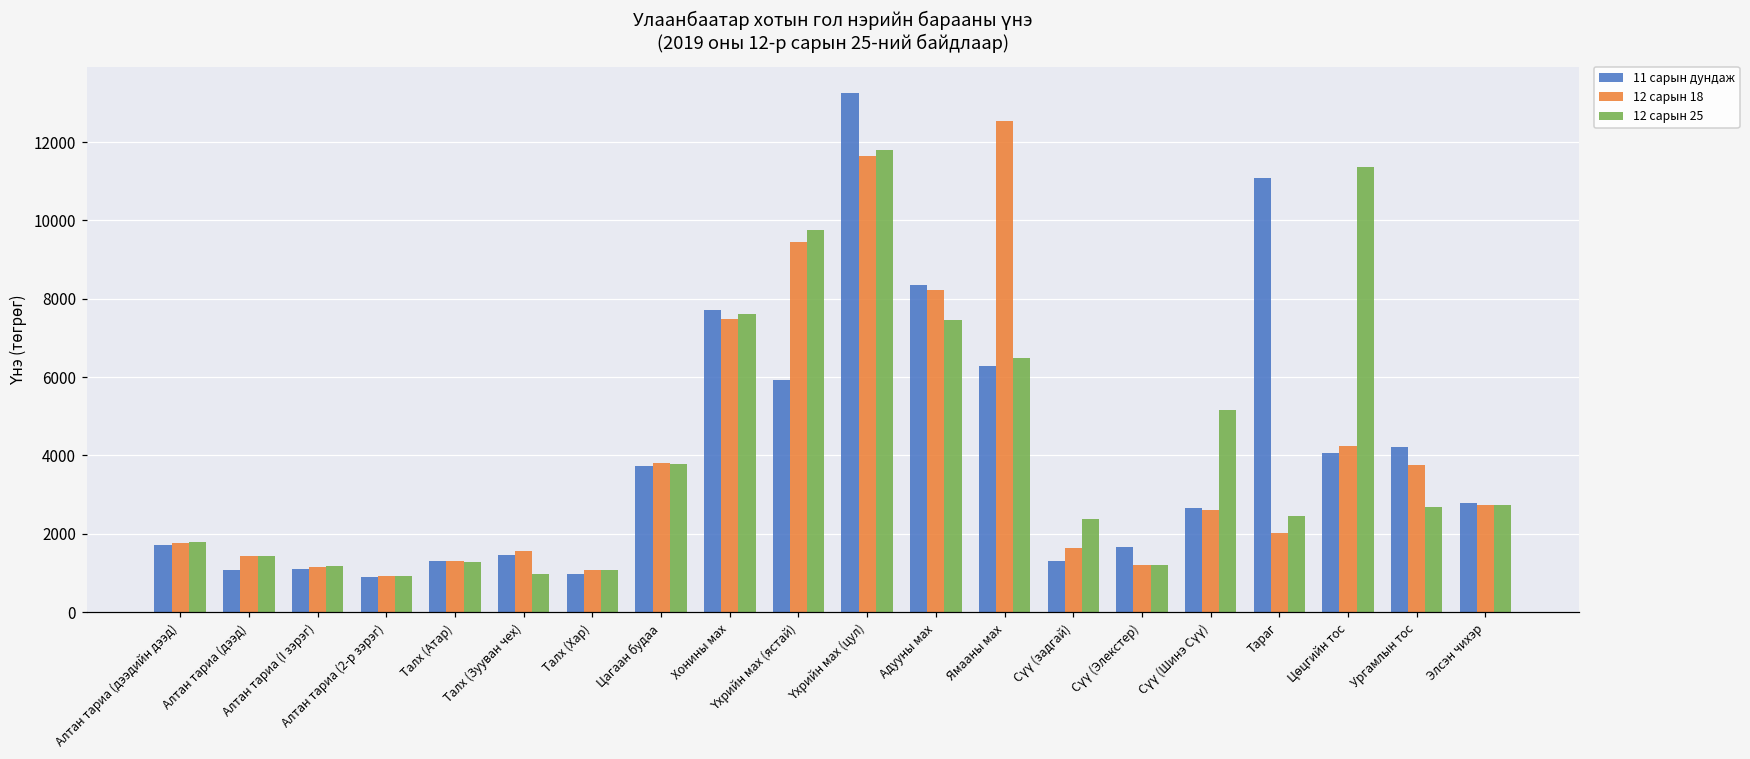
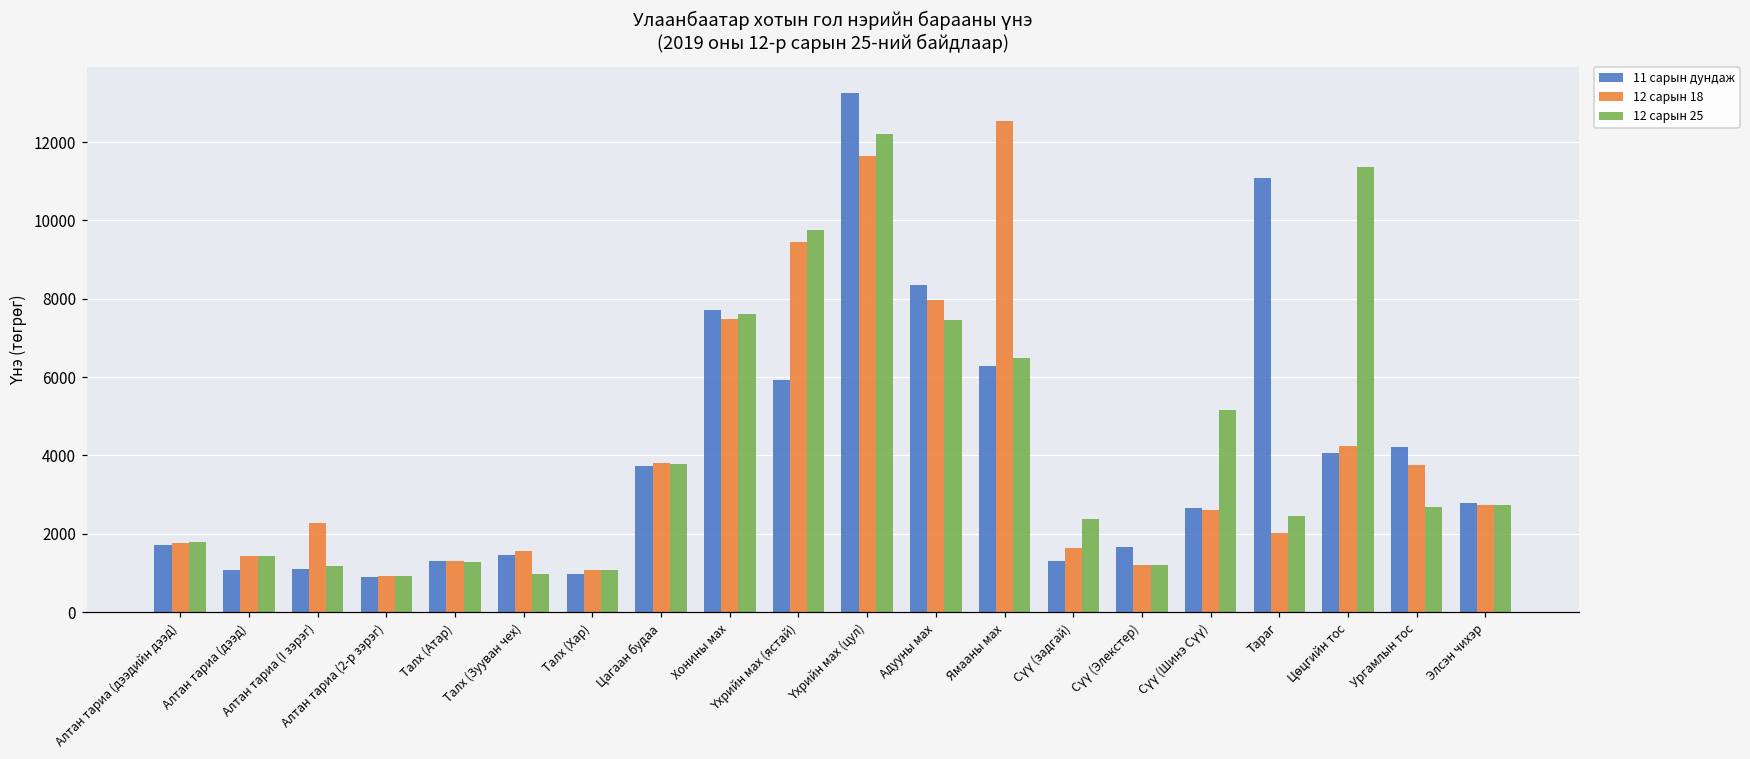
  {
    "11 сарын дундаж": {
      "Алтан тариа (дээдийн дээд)": 1700,
      "Алтан тариа (дээд)": 1100,
      "Алтан тариа (I зэрэг)": 1100,
      "Алтан тариа (2-р зэрэг)": 900,
      "Талх (Атар)": 1300,
      "Талх (Зууван чех)": 1500,
      "Талх (Хар)": 1000,
      "Цагаан будаа": 3700,
      "Хонины мах": 7700,
      "Үхрийн мах (ястай)": 5900,
      "Үхрийн мах (цул)": 13300,
      "Адууны мах": 8400,
      "Ямааны мах": 6300,
      "Сүү (задгай)": 1300,
      "Сүү (Элекстер)": 1700,
      "Сүү (Шинэ Сүү)": 2700,
      "Тараг": 11100,
      "Цөцгийн тос": 4100,
      "Ургамлын тос": 4200,
      "Элсэн чихэр": 2800
    },
    "12 сарын 18": {
      "Алтан тариа (дээдийн дээд)": 1800,
      "Алтан тариа (дээд)": 1400,
-     "Алтан тариа (I зэрэг)": 1200,
+     "Алтан тариа (I зэрэг)": 2300,
      "Алтан тариа (2-р зэрэг)": 900,
      "Талх (Атар)": 1300,
      "Талх (Зууван чех)": 1500,
      "Талх (Хар)": 1100,
      "Цагаан будаа": 3800,
      "Хонины мах": 7500,
      "Үхрийн мах (ястай)": 9500,
      "Үхрийн мах (цул)": 11700,
-     "Адууны мах": 8200,
+     "Адууны мах": 8000,
      "Ямааны мах": 12500,
      "Сүү (задгай)": 1600,
      "Сүү (Элекстер)": 1200,
      "Сүү (Шинэ Сүү)": 2600,
      "Тараг": 2000,
      "Цөцгийн тос": 4200,
      "Ургамлын тос": 3800,
      "Элсэн чихэр": 2700
    },
    "12 сарын 25": {
      "Алтан тариа (дээдийн дээд)": 1800,
      "Алтан тариа (дээд)": 1400,
      "Алтан тариа (I зэрэг)": 1200,
      "Алтан тариа (2-р зэрэг)": 900,
      "Талх (Атар)": 1300,
      "Талх (Зууван чех)": 1000,
      "Талх (Хар)": 1100,
      "Цагаан будаа": 3800,
      "Хонины мах": 7600,
      "Үхрийн мах (ястай)": 9700,
-     "Үхрийн мах (цул)": 11800,
+     "Үхрийн мах (цул)": 12200,
      "Адууны мах": 7500,
      "Ямааны мах": 6500,
      "Сүү (задгай)": 2400,
      "Сүү (Элекстер)": 1200,
      "Сүү (Шинэ Сүү)": 5200,
      "Тараг": 2500,
      "Цөцгийн тос": 11400,
      "Ургамлын тос": 2700,
      "Элсэн чихэр": 2700
    }
  }
